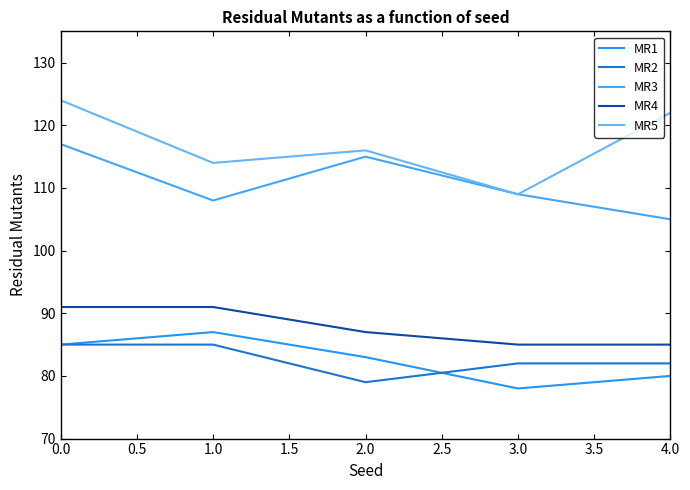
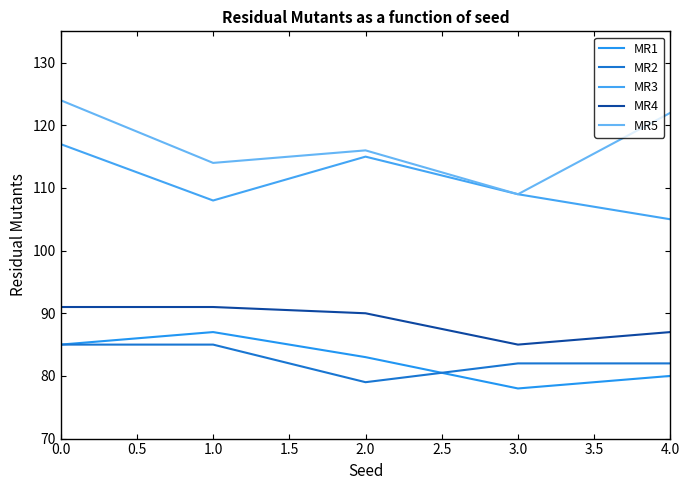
  {
    "MR4": {
      "0.0": 91,
      "1.0": 91,
-     "2.0": 87,
+     "2.0": 90,
      "3.0": 85,
-     "4.0": 85
+     "4.0": 87
    }
  }
